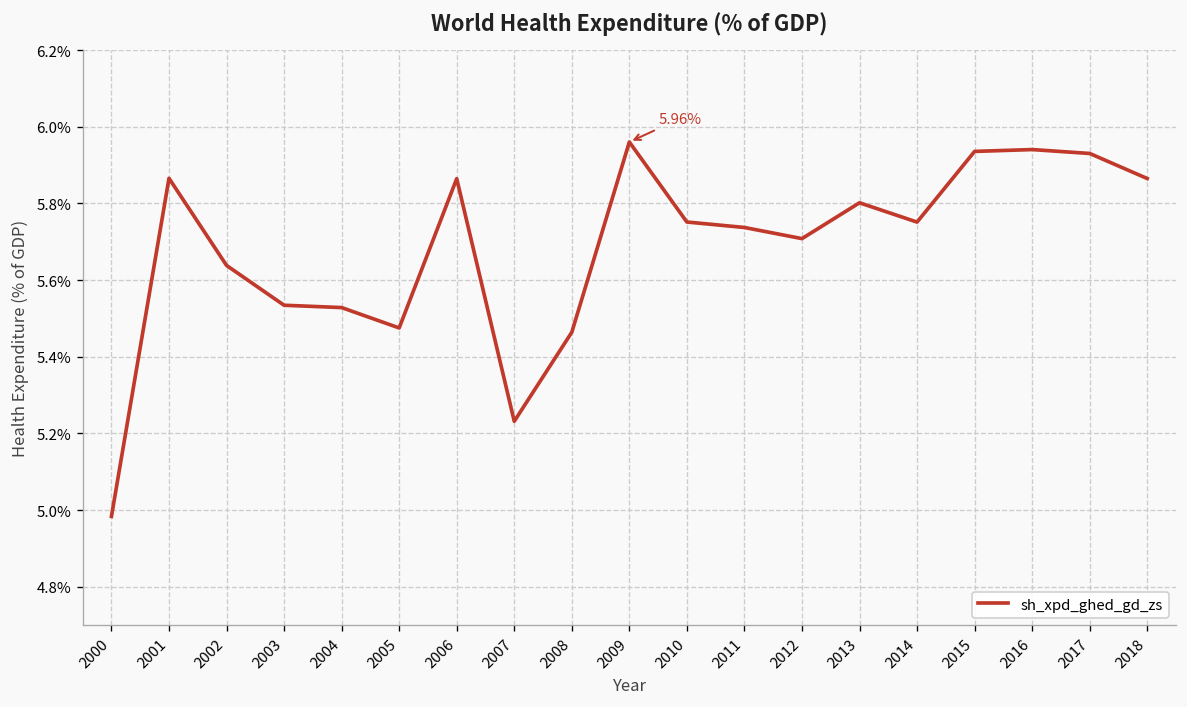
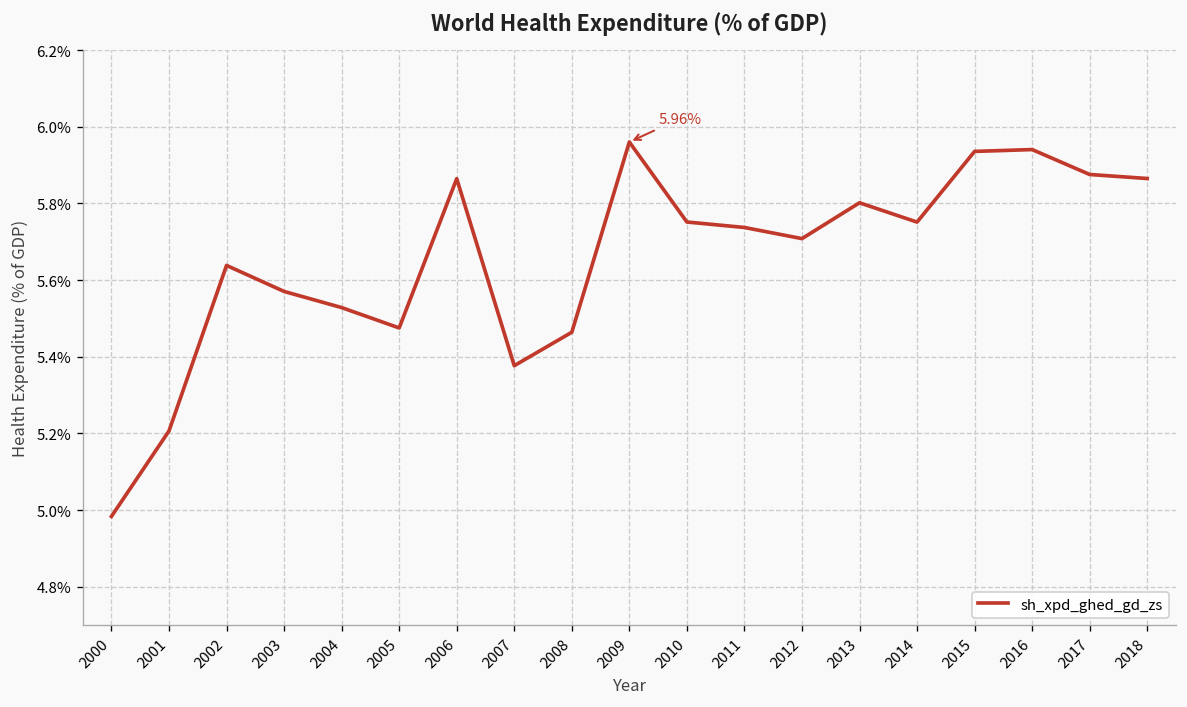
  {
    "2000": "4.98%",
-   "2001": "5.87%",
+   "2001": "5.21%",
    "2002": "5.64%",
-   "2003": "5.53%",
+   "2003": "5.57%",
    "2004": "5.53%",
    "2005": "5.48%",
    "2006": "5.86%",
-   "2007": "5.23%",
+   "2007": "5.38%",
    "2008": "5.46%",
    "2010": "5.75%",
    "2011": "5.74%",
    "2012": "5.71%",
    "2013": "5.80%",
    "2014": "5.75%",
    "2015": "5.94%",
    "2016": "5.94%",
-   "2017": "5.93%",
+   "2017": "5.88%",
    "2018": "5.87%"
  }
